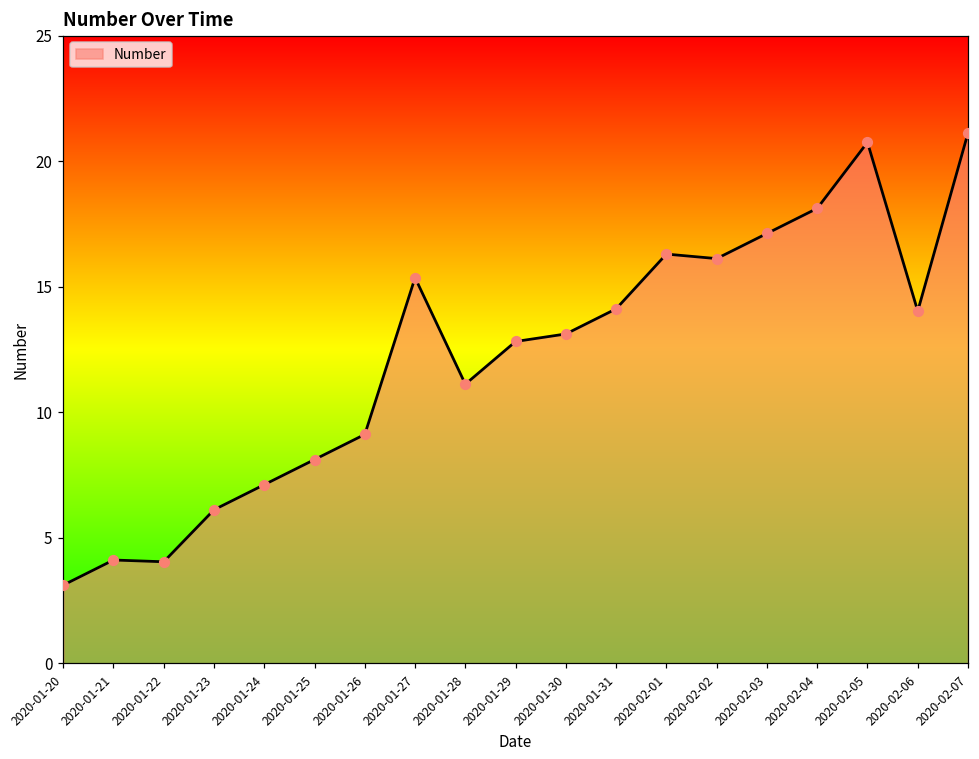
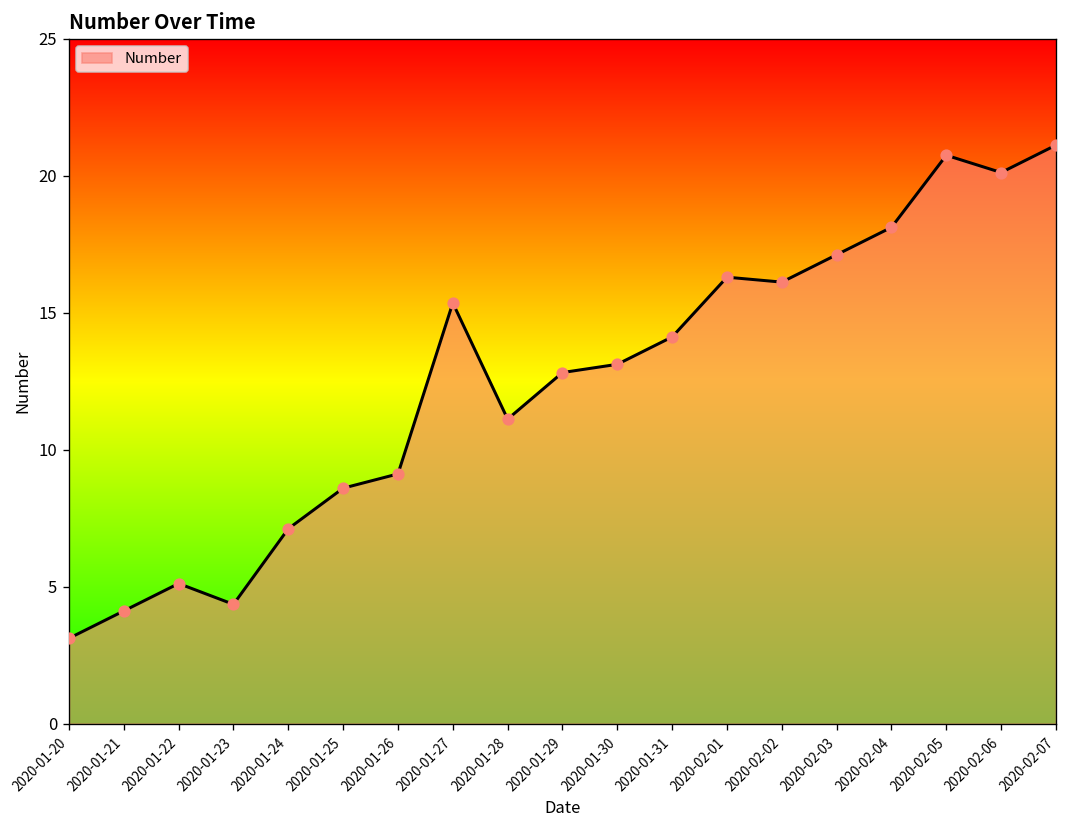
  {
    "2020-01-20": 3.1,
    "2020-01-21": 4.1,
-   "2020-01-22": 4.1,
-   "2020-01-23": 6.1,
+   "2020-01-22": 5.1,
+   "2020-01-23": 4.4,
    "2020-01-24": 7.1,
-   "2020-01-25": 8.1,
+   "2020-01-25": 8.6,
    "2020-01-26": 9.1,
    "2020-01-27": 15.4,
    "2020-01-28": 11.1,
    "2020-01-29": 12.8,
    "2020-01-30": 13.1,
    "2020-01-31": 14.1,
    "2020-02-01": 16.3,
    "2020-02-02": 16.1,
    "2020-02-03": 17.1,
    "2020-02-04": 18.1,
    "2020-02-05": 20.8,
-   "2020-02-06": 14.0,
+   "2020-02-06": 20.1,
    "2020-02-07": 21.1
  }
